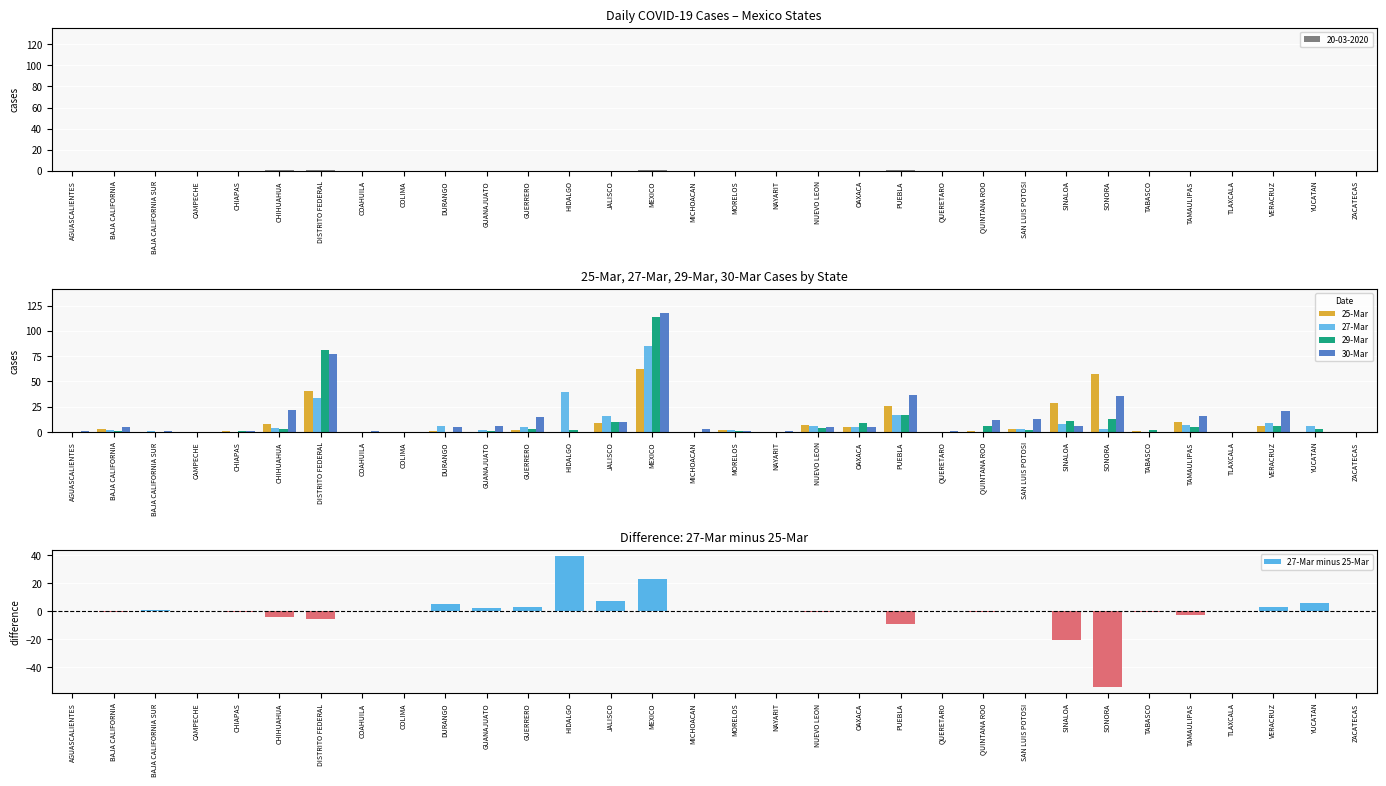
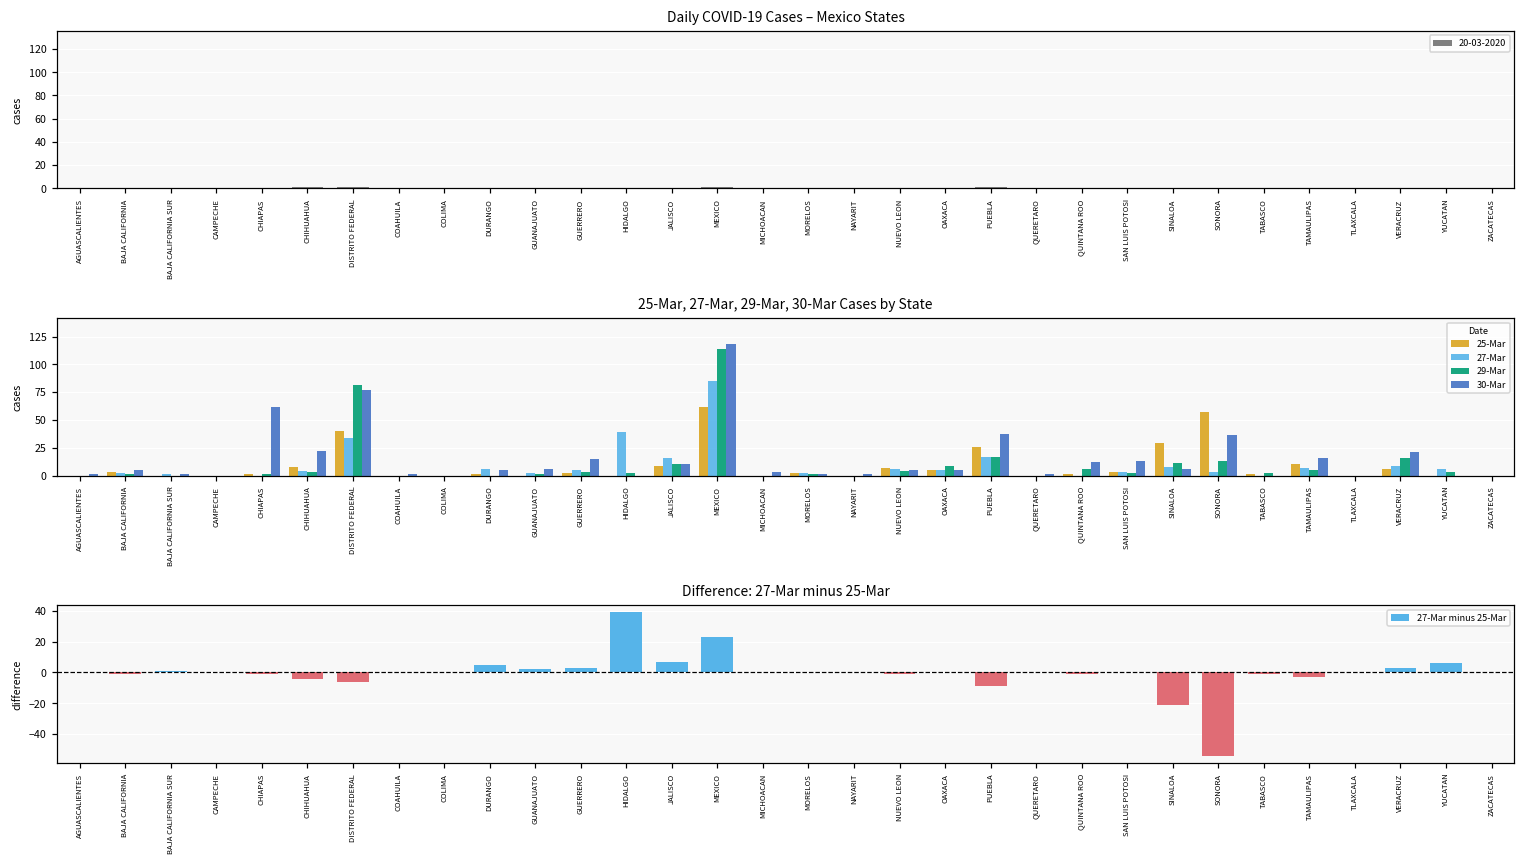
  {
    "Daily COVID-19 Cases – Mexico States": {
      "AGUASCALIENTES": 0,
      "BAJA CALIFORNIA": 0,
      "BAJA CALIFORNIA SUR": 0,
      "CAMPECHE": 0,
      "CHIAPAS": 0,
      "COAHUILA": 0,
      "COLIMA": 0,
      "DURANGO": 0,
      "GUANAJUATO": 0,
      "GUERRERO": 0,
      "HIDALGO": 0,
      "JALISCO": 0,
      "MICHOACAN": 0,
      "MORELOS": 0,
      "NAYARIT": 0,
      "NUEVO LEON": 0,
      "OAXACA": 0,
      "QUERETARO": 0,
      "QUINTANA ROO": 0,
      "SAN LUIS POTOSI": 0,
      "SINALOA": 0,
      "SONORA": 0,
      "TABASCO": 0,
      "TAMAULIPAS": 0,
      "TLAXCALA": 0,
      "VERACRUZ": 0,
      "YUCATAN": 0,
      "ZACATECAS": 0
    },
    "25-Mar, 27-Mar, 29-Mar, 30-Mar Cases by State": {
      "25-Mar": {
        "AGUASCALIENTES": 0,
        "BAJA CALIFORNIA": 3,
        "BAJA CALIFORNIA SUR": 0,
        "CAMPECHE": 0,
        "CHIHUAHUA": 8,
        "DISTRITO FEDERAL": 40,
        "COAHUILA": 0,
        "COLIMA": 0,
        "GUANAJUATO": 0,
        "HIDALGO": 0,
        "JALISCO": 9,
        "MEXICO": 62,
        "MICHOACAN": 0,
        "NAYARIT": 0,
        "NUEVO LEON": 7,
        "OAXACA": 5,
        "PUEBLA": 26,
        "QUERETARO": 0,
        "SAN LUIS POTOSI": 3,
        "SINALOA": 29,
        "SONORA": 57,
        "TAMAULIPAS": 10,
        "TLAXCALA": 0,
        "VERACRUZ": 6,
        "YUCATAN": 0,
        "ZACATECAS": 0
      },
      "27-Mar": {
        "AGUASCALIENTES": 0,
        "CAMPECHE": 0,
        "CHIAPAS": 0,
        "CHIHUAHUA": 4,
        "DISTRITO FEDERAL": 34,
        "COAHUILA": 0,
        "COLIMA": 0,
        "DURANGO": 6,
        "GUERRERO": 5,
        "HIDALGO": 39,
        "JALISCO": 16,
        "MEXICO": 85,
        "MICHOACAN": 0,
        "NAYARIT": 0,
        "NUEVO LEON": 6,
        "OAXACA": 5,
        "PUEBLA": 17,
        "QUERETARO": 0,
        "QUINTANA ROO": 0,
        "SAN LUIS POTOSI": 3,
        "SINALOA": 8,
        "SONORA": 3,
        "TABASCO": 0,
        "TAMAULIPAS": 7,
        "TLAXCALA": 0,
        "VERACRUZ": 9,
        "YUCATAN": 6,
        "ZACATECAS": 0
      },
      "29-Mar": {
        "AGUASCALIENTES": 0,
        "BAJA CALIFORNIA SUR": 0,
        "CAMPECHE": 0,
        "CHIHUAHUA": 3,
        "DISTRITO FEDERAL": 81,
        "COAHUILA": 0,
        "COLIMA": 0,
        "DURANGO": 0,
        "GUERRERO": 3,
        "JALISCO": 10,
        "MEXICO": 114,
        "MICHOACAN": 0,
        "NAYARIT": 0,
        "NUEVO LEON": 4,
        "OAXACA": 9,
        "PUEBLA": 17,
        "QUERETARO": 0,
        "QUINTANA ROO": 6,
        "SINALOA": 11,
        "SONORA": 13,
        "TAMAULIPAS": 5,
        "TLAXCALA": 0,
-       "VERACRUZ": 6,
+       "VERACRUZ": 16,
        "YUCATAN": 3,
        "ZACATECAS": 0
      },
      "30-Mar": {
        "BAJA CALIFORNIA": 5,
        "CAMPECHE": 0,
-       "CHIAPAS": 1,
+       "CHIAPAS": 62,
        "CHIHUAHUA": 22,
        "DISTRITO FEDERAL": 77,
        "COLIMA": 0,
        "DURANGO": 5,
        "GUANAJUATO": 6,
        "GUERRERO": 15,
        "HIDALGO": 0,
        "JALISCO": 10,
        "MEXICO": 118,
        "MICHOACAN": 3,
        "NUEVO LEON": 5,
        "OAXACA": 5,
        "PUEBLA": 37,
        "QUINTANA ROO": 12,
        "SAN LUIS POTOSI": 13,
        "SINALOA": 6,
        "SONORA": 36,
        "TABASCO": 0,
        "TAMAULIPAS": 16,
        "TLAXCALA": 0,
        "VERACRUZ": 21,
        "YUCATAN": 0,
        "ZACATECAS": 0
      }
    },
    "Difference: 27-Mar minus 25-Mar": {
      "AGUASCALIENTES": 0,
      "CAMPECHE": 0,
      "CHIHUAHUA": -4,
      "DISTRITO FEDERAL": -6,
      "COAHUILA": 0,
      "COLIMA": 0,
      "DURANGO": 5,
      "GUANAJUATO": 2,
      "GUERRERO": 3,
      "HIDALGO": 39,
      "JALISCO": 7,
      "MEXICO": 23,
      "MICHOACAN": 0,
      "MORELOS": 0,
      "NAYARIT": 0,
      "OAXACA": 0,
      "PUEBLA": -9,
      "QUERETARO": 0,
      "SAN LUIS POTOSI": 0,
      "SINALOA": -21,
      "SONORA": -54,
      "TAMAULIPAS": -3,
      "TLAXCALA": 0,
      "VERACRUZ": 3,
      "YUCATAN": 6,
      "ZACATECAS": 0
    }
  }
